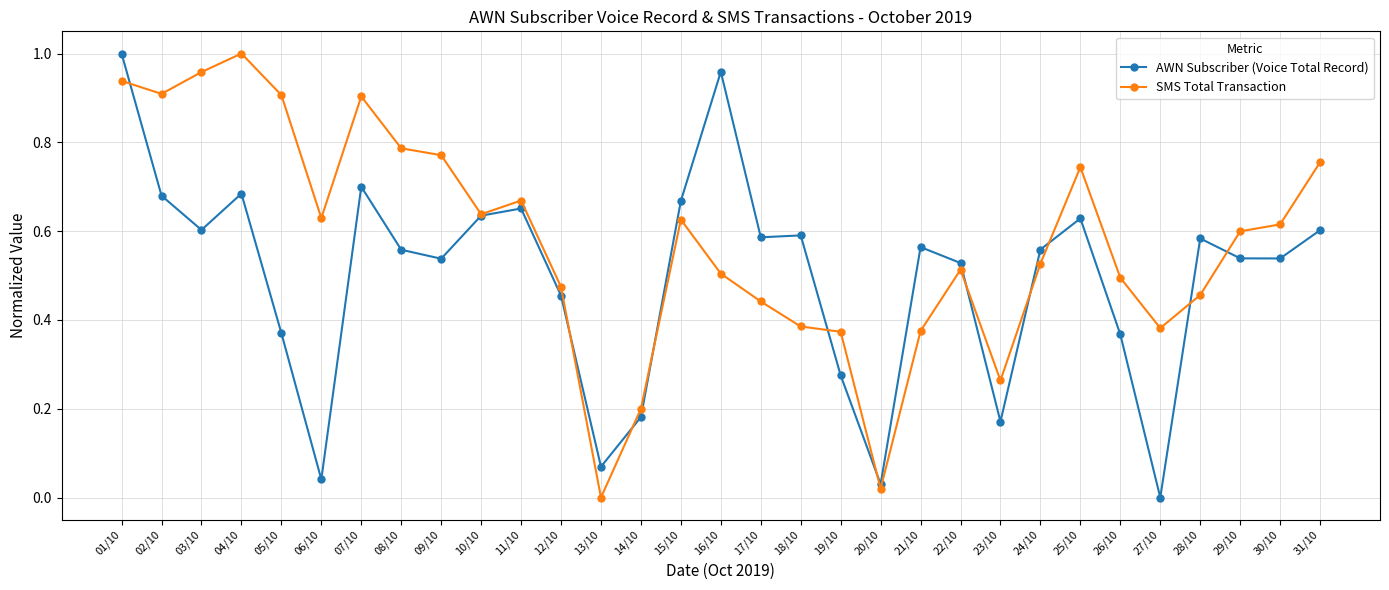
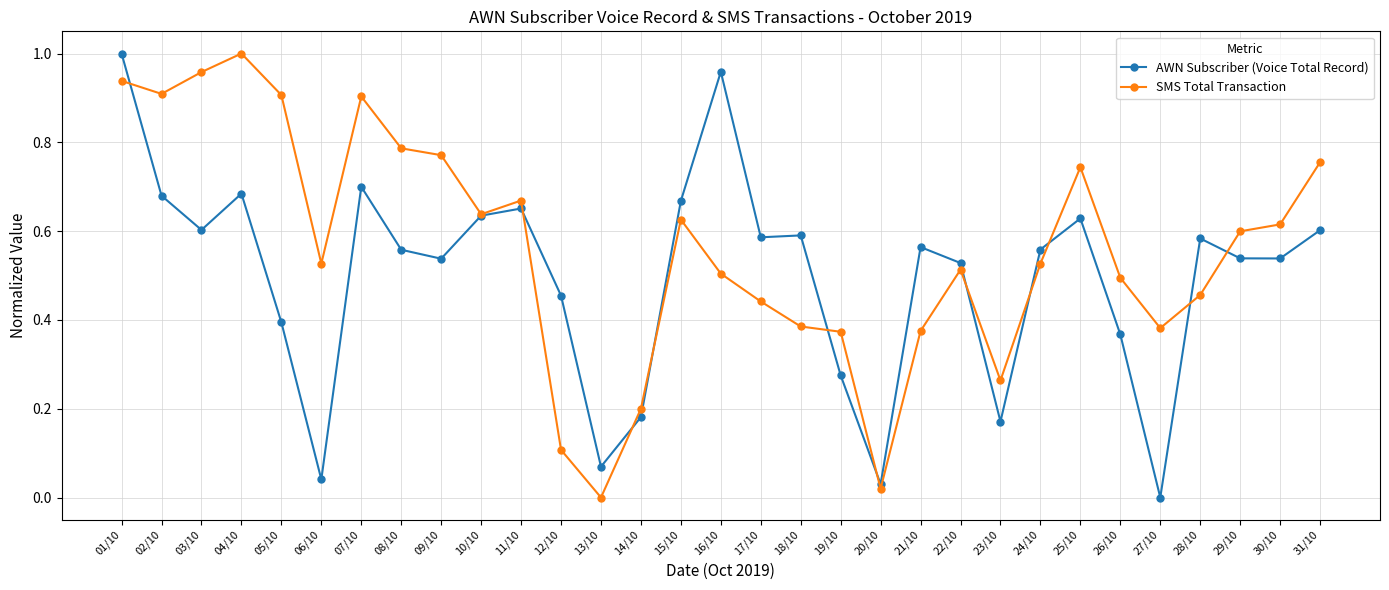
  {
    "AWN Subscriber (Voice Total Record)": {
      "01/10": 1.00,
      "02/10": 0.68,
      "03/10": 0.60,
      "04/10": 0.68,
-     "05/10": 0.37,
+     "05/10": 0.39,
      "06/10": 0.04,
      "07/10": 0.70,
      "08/10": 0.56,
      "09/10": 0.54,
      "11/10": 0.65,
      "12/10": 0.45,
      "13/10": 0.07,
      "14/10": 0.18,
      "15/10": 0.67,
      "16/10": 0.96,
      "17/10": 0.59,
      "18/10": 0.59,
      "19/10": 0.28,
      "20/10": 0.03,
      "21/10": 0.56,
      "22/10": 0.53,
      "23/10": 0.17,
      "24/10": 0.56,
      "25/10": 0.63,
      "26/10": 0.37,
      "27/10": 0.00,
      "28/10": 0.58,
      "29/10": 0.54,
      "30/10": 0.54,
      "31/10": 0.60
    },
    "SMS Total Transaction": {
      "01/10": 0.94,
      "02/10": 0.91,
      "03/10": 0.96,
      "04/10": 1.00,
      "05/10": 0.91,
-     "06/10": 0.63,
+     "06/10": 0.53,
      "07/10": 0.90,
      "08/10": 0.79,
      "09/10": 0.77,
      "11/10": 0.67,
-     "12/10": 0.47,
+     "12/10": 0.11,
      "13/10": 0.00,
      "14/10": 0.20,
      "15/10": 0.63,
      "16/10": 0.50,
      "17/10": 0.44,
      "18/10": 0.39,
      "19/10": 0.37,
      "20/10": 0.02,
      "21/10": 0.38,
      "22/10": 0.51,
      "23/10": 0.26,
      "24/10": 0.53,
      "25/10": 0.74,
      "26/10": 0.49,
      "27/10": 0.38,
      "28/10": 0.46,
      "29/10": 0.60,
      "30/10": 0.62,
      "31/10": 0.76
    }
  }
